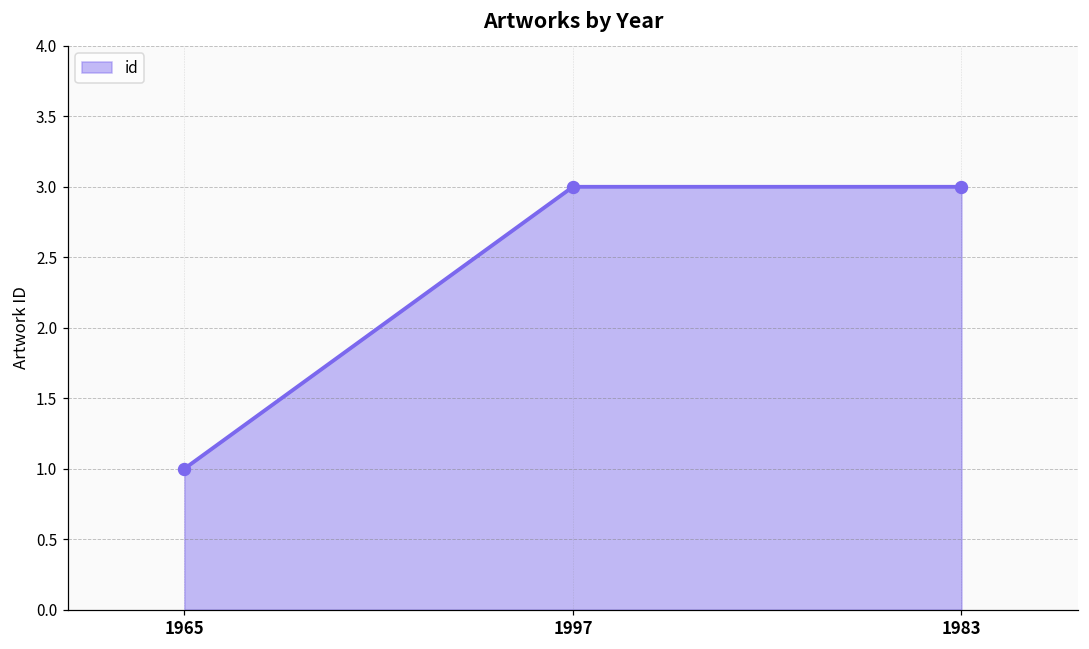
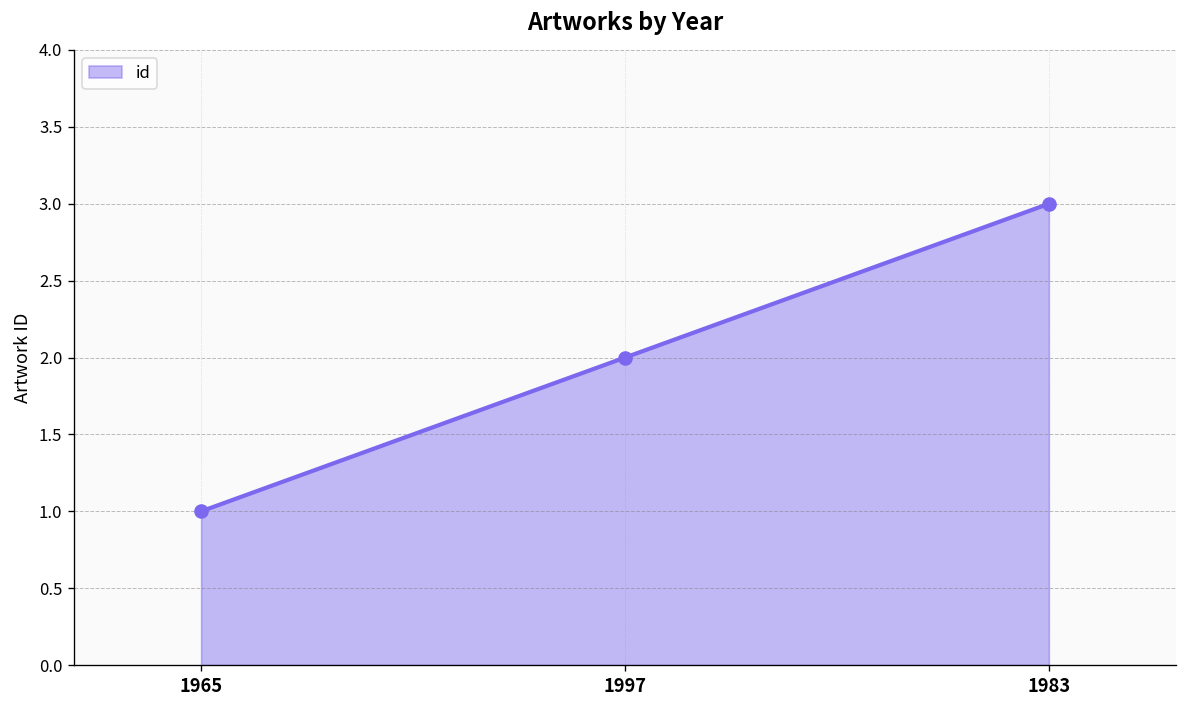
  {
    "1965": 1,
-   "1997": 3,
+   "1997": 2,
    "1983": 3
  }
